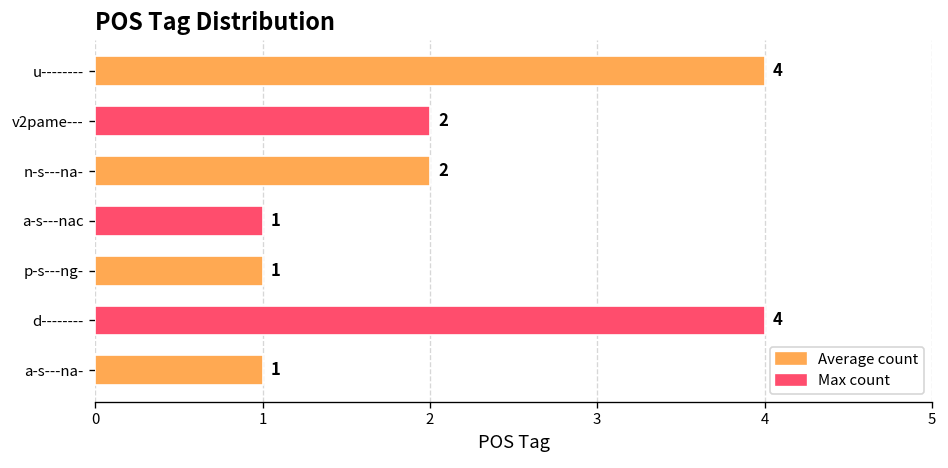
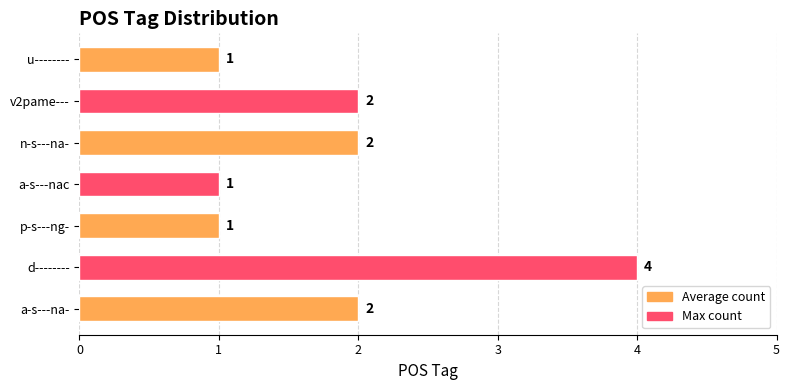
  {
-   "u--------": 4,
+   "u--------": 1,
    "v2pame---": 2,
    "n-s---na-": 2,
    "a-s---nac": 1,
    "p-s---ng-": 1,
    "d--------": 4,
-   "a-s---na-": 1
+   "a-s---na-": 2
  }
